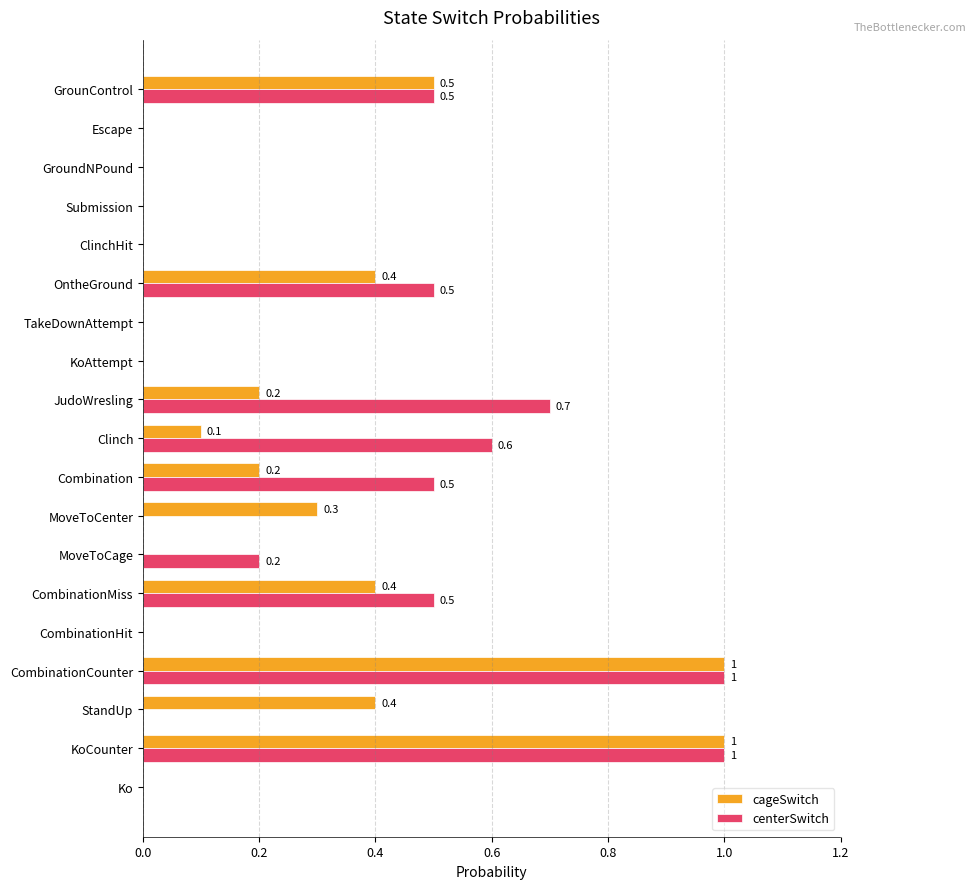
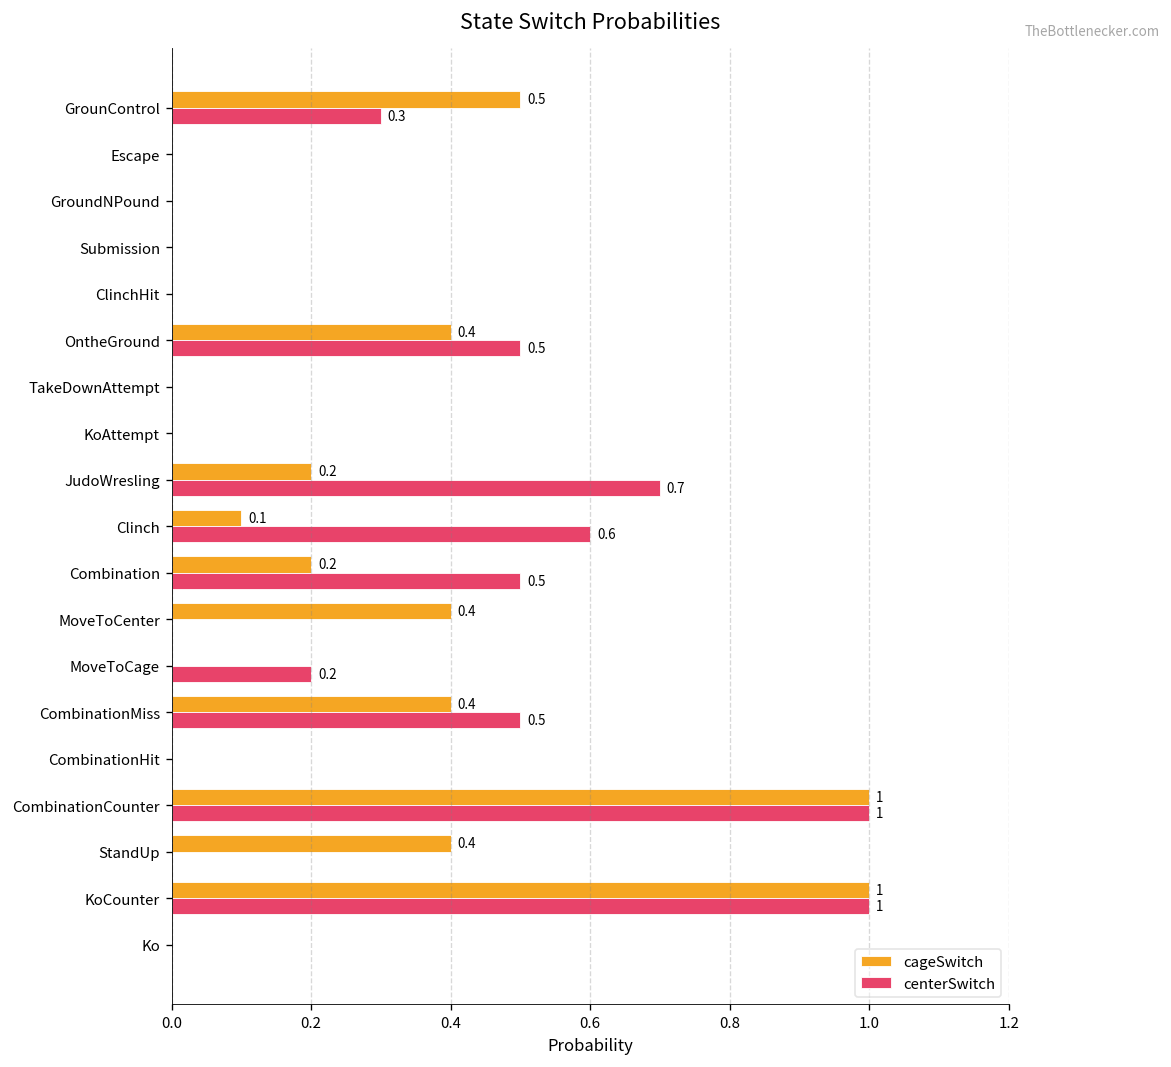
  {
    "cageSwitch": {
      "GrounControl": 0.5,
      "OntheGround": 0.4,
      "JudoWresling": 0.2,
      "Clinch": 0.1,
      "Combination": 0.2,
-     "MoveToCenter": 0.3,
+     "MoveToCenter": 0.4,
      "CombinationMiss": 0.4,
      "CombinationCounter": 1,
      "StandUp": 0.4,
      "KoCounter": 1
    },
    "centerSwitch": {
-     "GrounControl": 0.5,
+     "GrounControl": 0.3,
      "OntheGround": 0.5,
      "JudoWresling": 0.7,
      "Clinch": 0.6,
      "Combination": 0.5,
      "MoveToCage": 0.2,
      "CombinationMiss": 0.5,
      "CombinationCounter": 1,
      "KoCounter": 1
    }
  }
